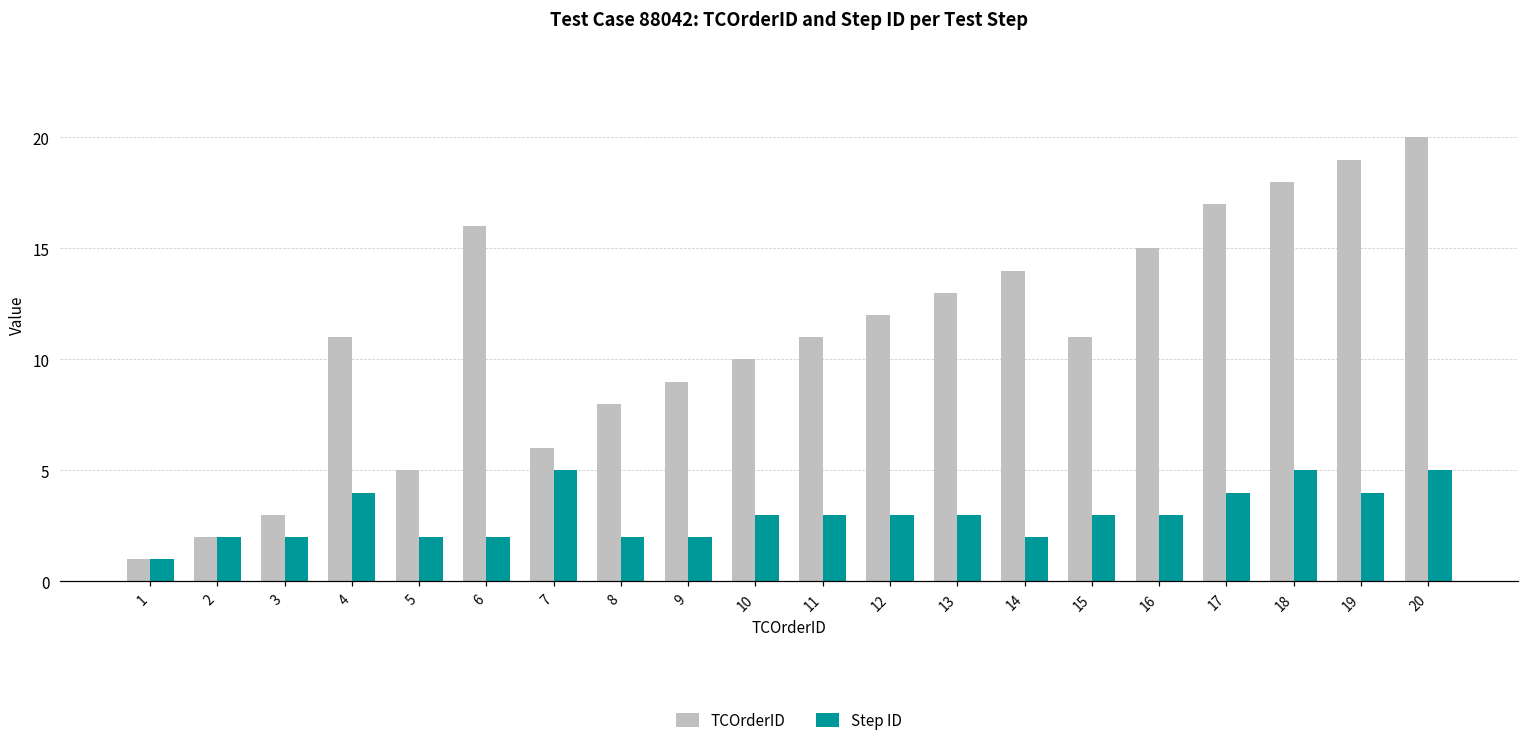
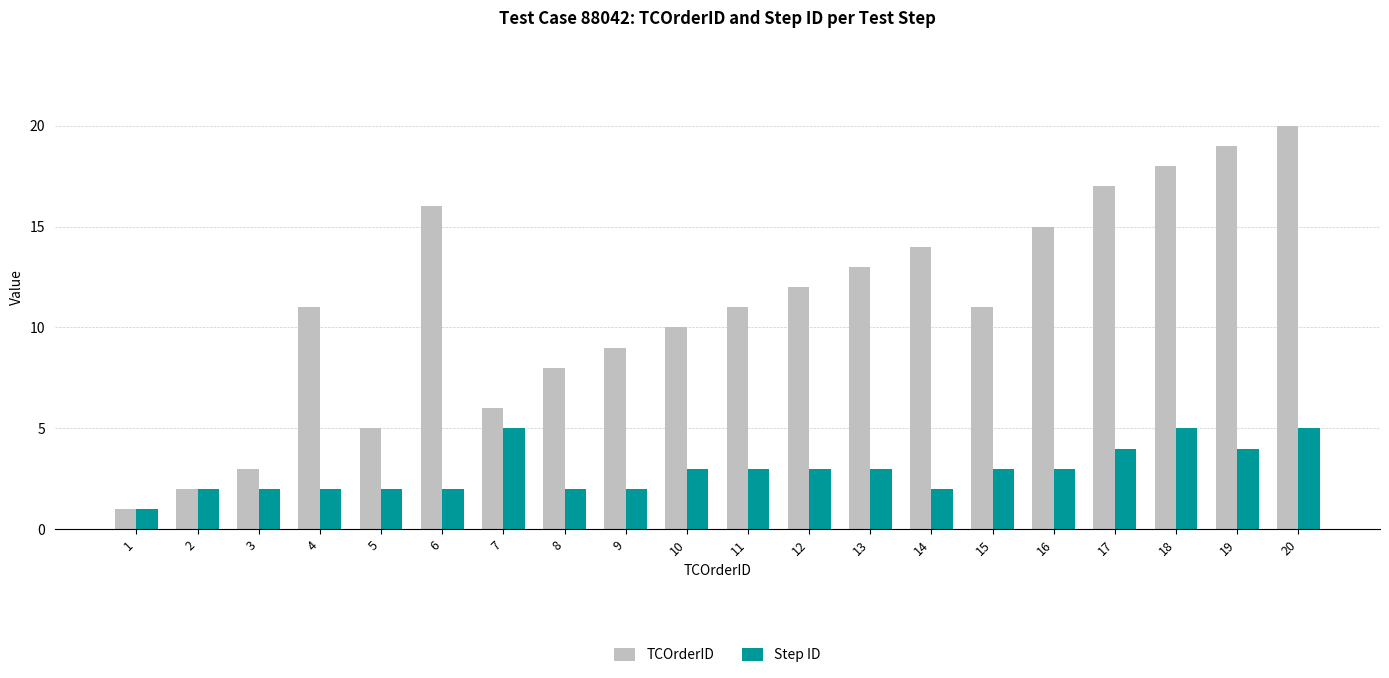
  {
    "TCOrderID": {
      "1": 1,
      "2": 2,
      "3": 3,
      "4": 11,
      "5": 5,
      "6": 16,
      "7": 6,
      "8": 8,
      "9": 9,
      "10": 10,
      "11": 11,
      "12": 12,
      "13": 13,
      "14": 14,
      "15": 11,
      "16": 15,
      "17": 17,
      "18": 18,
      "19": 19,
      "20": 20
    },
    "Step ID": {
      "1": 1,
      "2": 2,
      "3": 2,
-     "4": 4,
+     "4": 2,
      "5": 2,
      "6": 2,
      "7": 5,
      "8": 2,
      "9": 2,
      "10": 3,
      "11": 3,
      "12": 3,
      "13": 3,
      "14": 2,
      "15": 3,
      "16": 3,
      "17": 4,
      "18": 5,
      "19": 4,
      "20": 5
    }
  }
